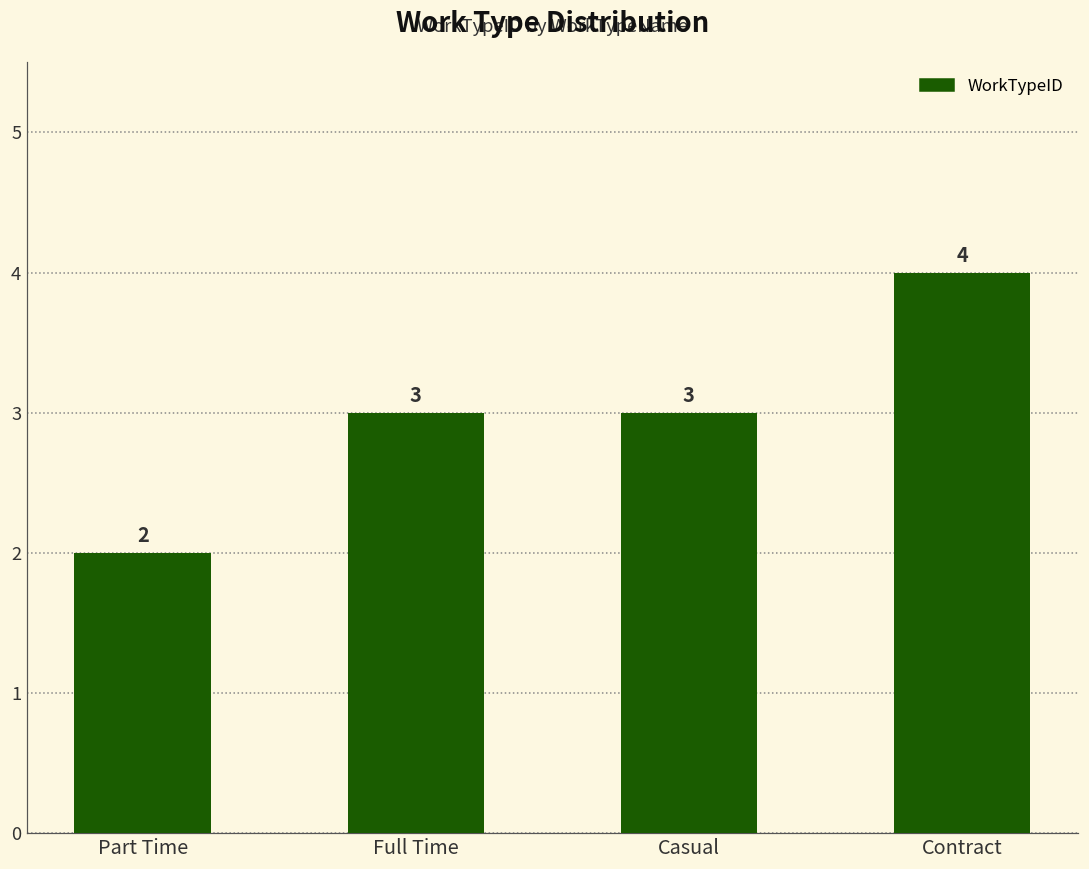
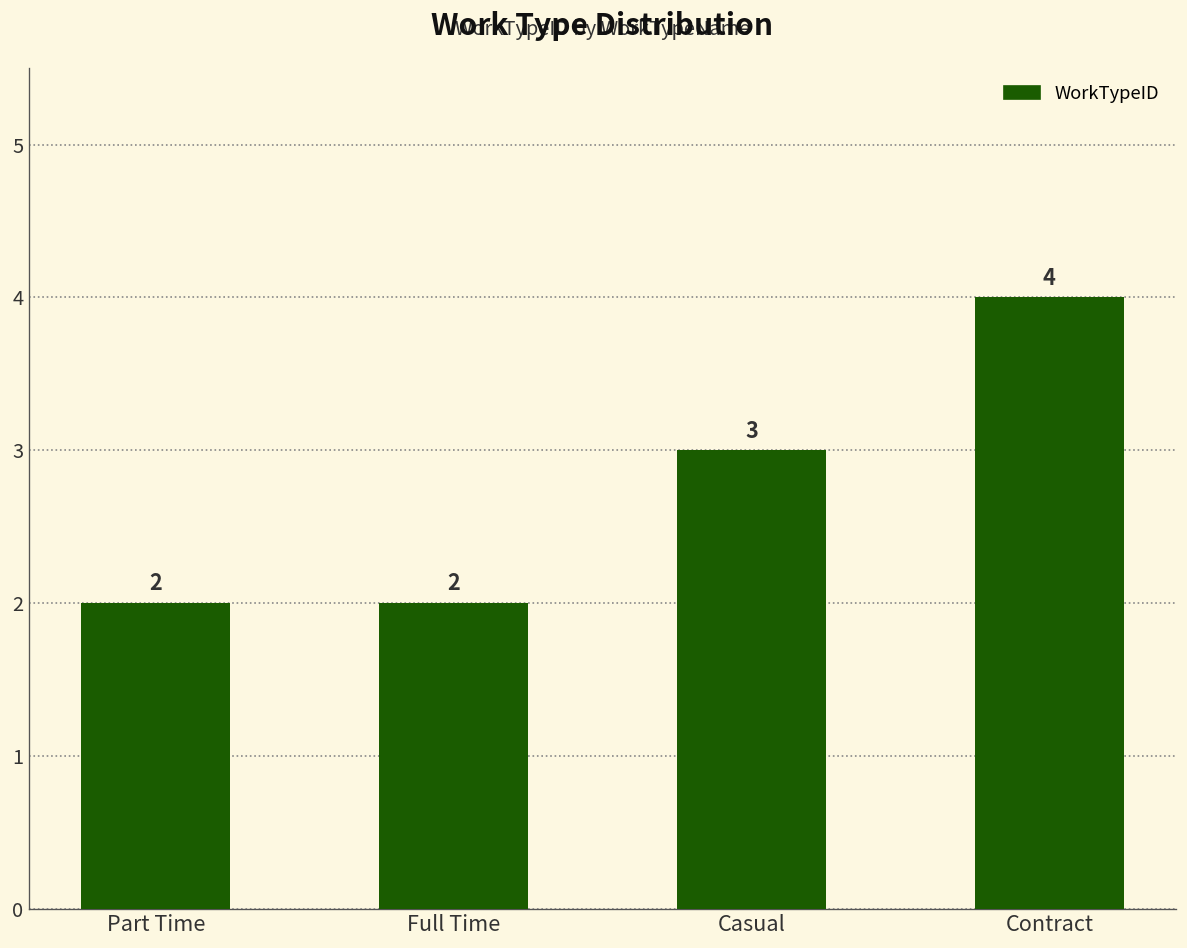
  {
    "Part Time": 2,
-   "Full Time": 3,
+   "Full Time": 2,
    "Casual": 3,
    "Contract": 4
  }
